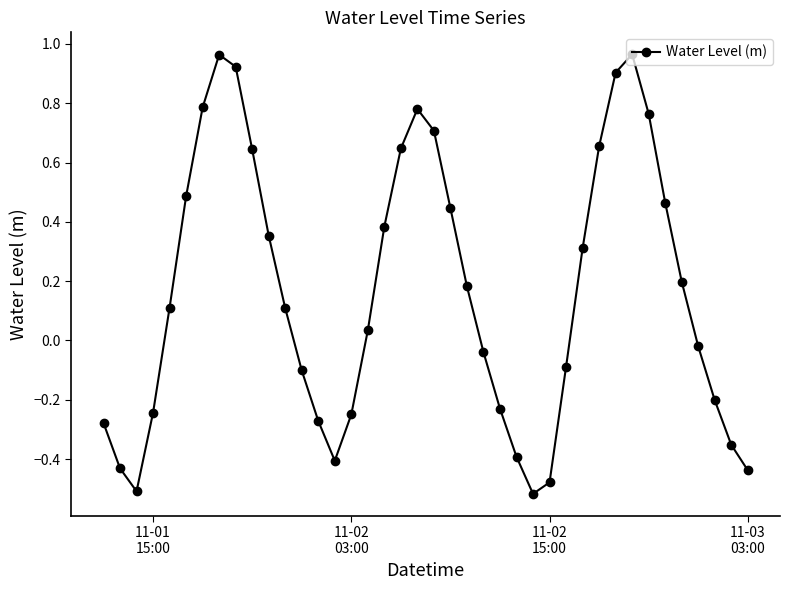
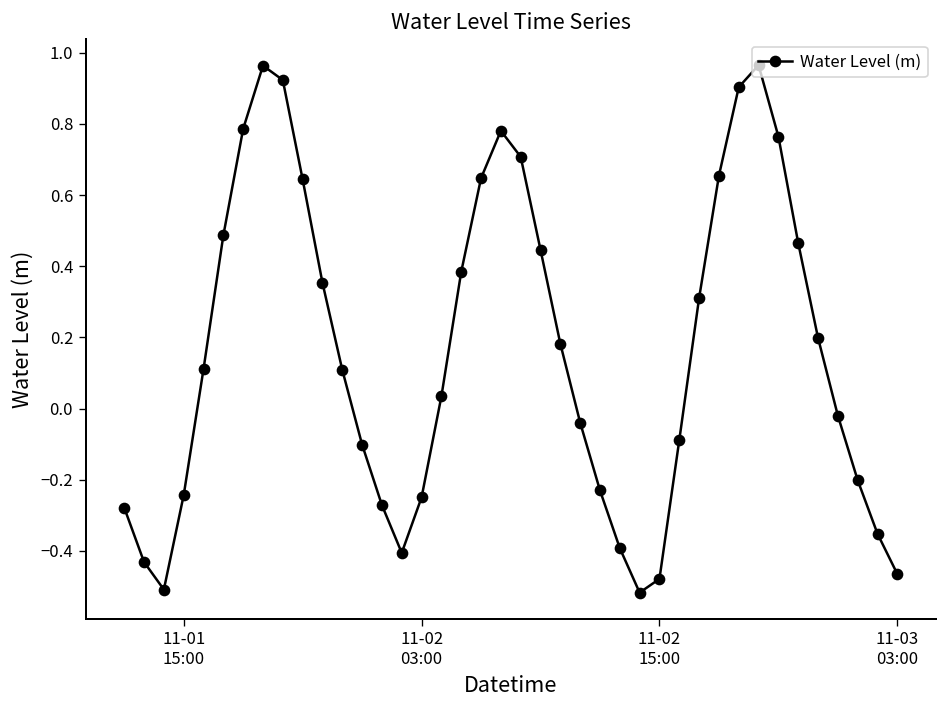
  {
    "11-01 15:00": -0.24,
    "11-02 03:00": -0.25,
    "11-02 15:00": -0.48,
-   "11-03 03:00": -0.44
+   "11-03 03:00": -0.47
  }
